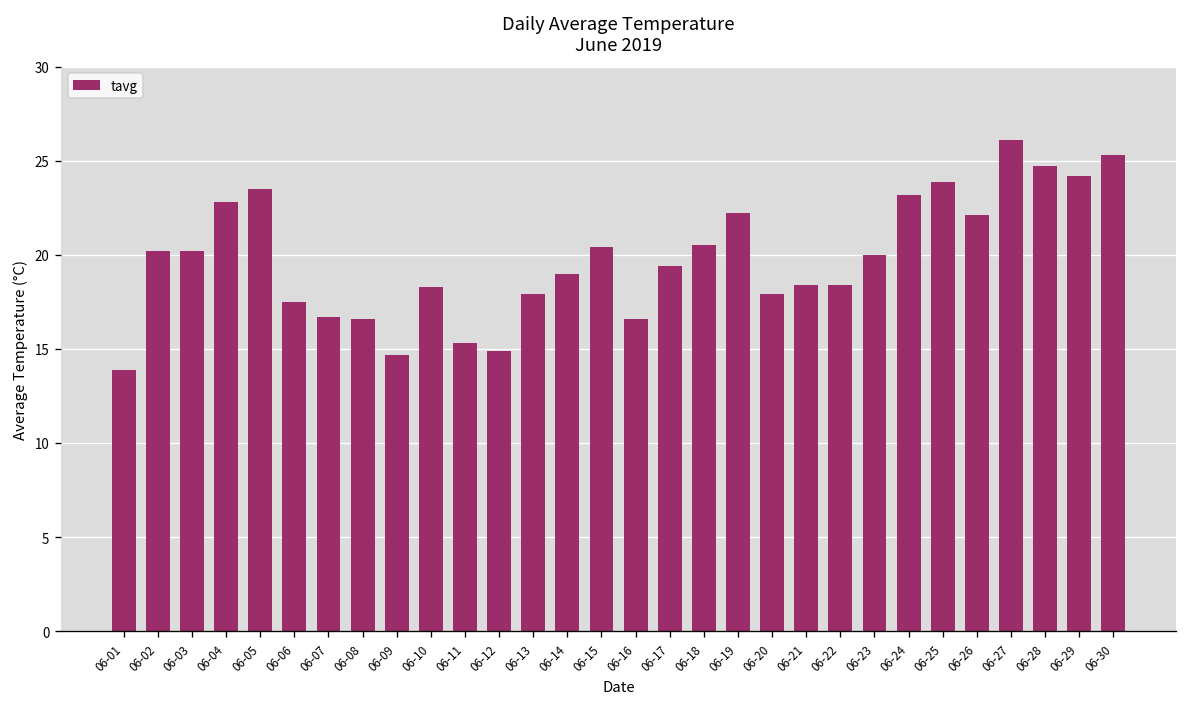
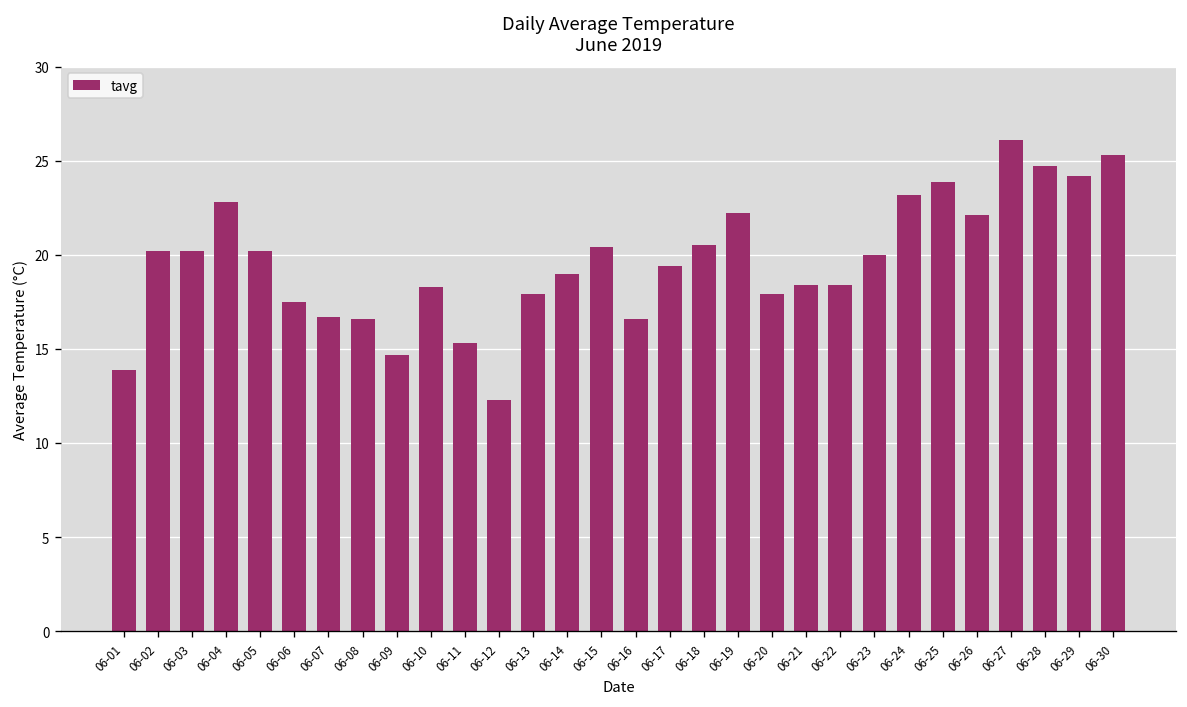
  {
    "06-01": 13.9,
    "06-02": 20.2,
    "06-03": 20.2,
    "06-04": 22.8,
-   "06-05": 23.5,
+   "06-05": 20.2,
    "06-06": 17.5,
    "06-07": 16.7,
    "06-08": 16.6,
    "06-09": 14.7,
    "06-10": 18.3,
    "06-11": 15.3,
-   "06-12": 14.9,
+   "06-12": 12.3,
    "06-13": 17.9,
    "06-14": 19.0,
    "06-15": 20.4,
    "06-16": 16.6,
    "06-17": 19.4,
    "06-18": 20.5,
    "06-19": 22.2,
    "06-20": 17.9,
    "06-21": 18.4,
    "06-22": 18.4,
    "06-23": 20.0,
    "06-24": 23.2,
    "06-25": 23.9,
    "06-26": 22.1,
    "06-27": 26.1,
    "06-28": 24.7,
    "06-29": 24.2,
    "06-30": 25.3
  }
